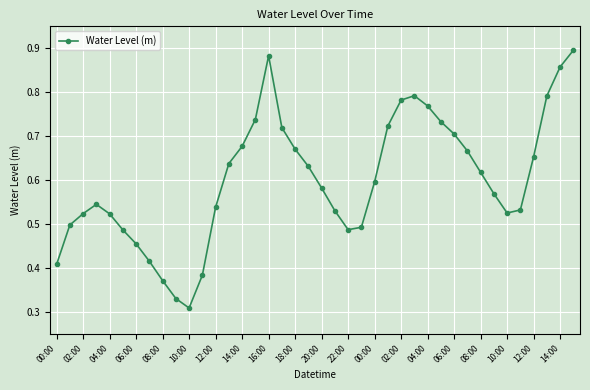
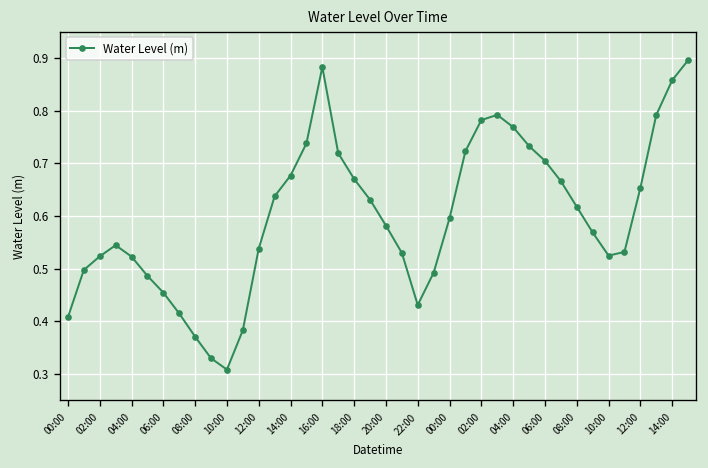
  {
    "16:00": 0.88,
    "18:00": 0.67,
    "20:00": 0.58,
-   "22:00": 0.49
+   "22:00": 0.43
  }
